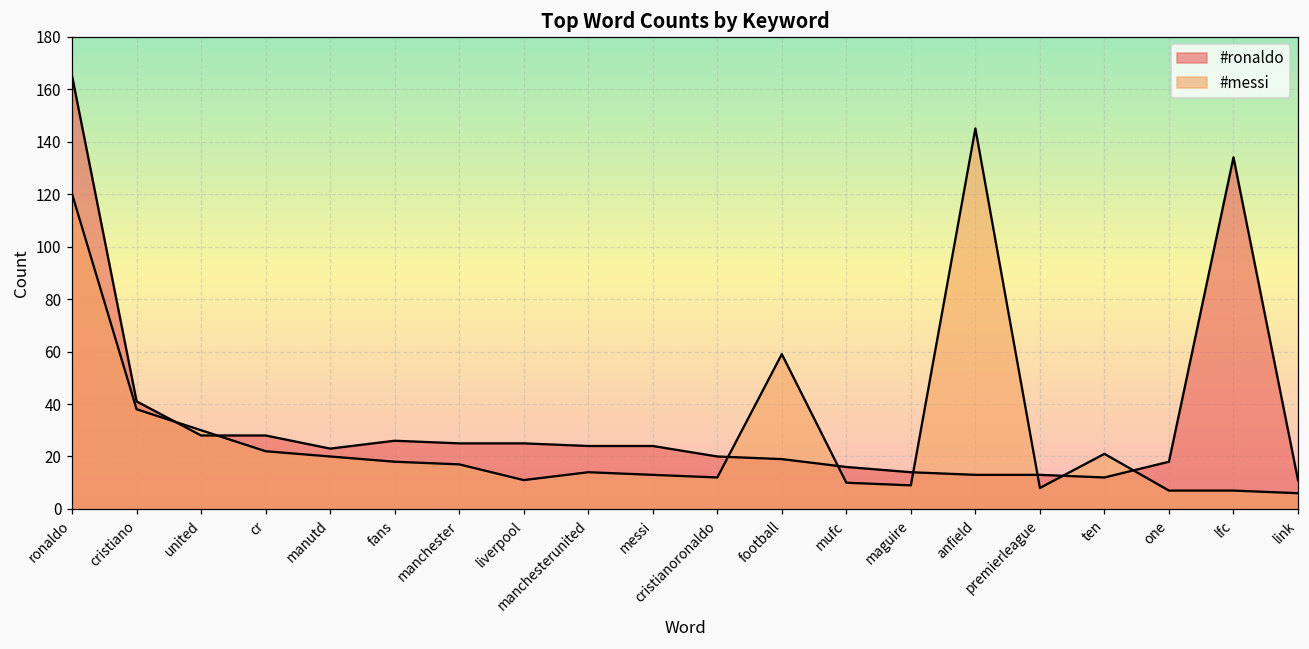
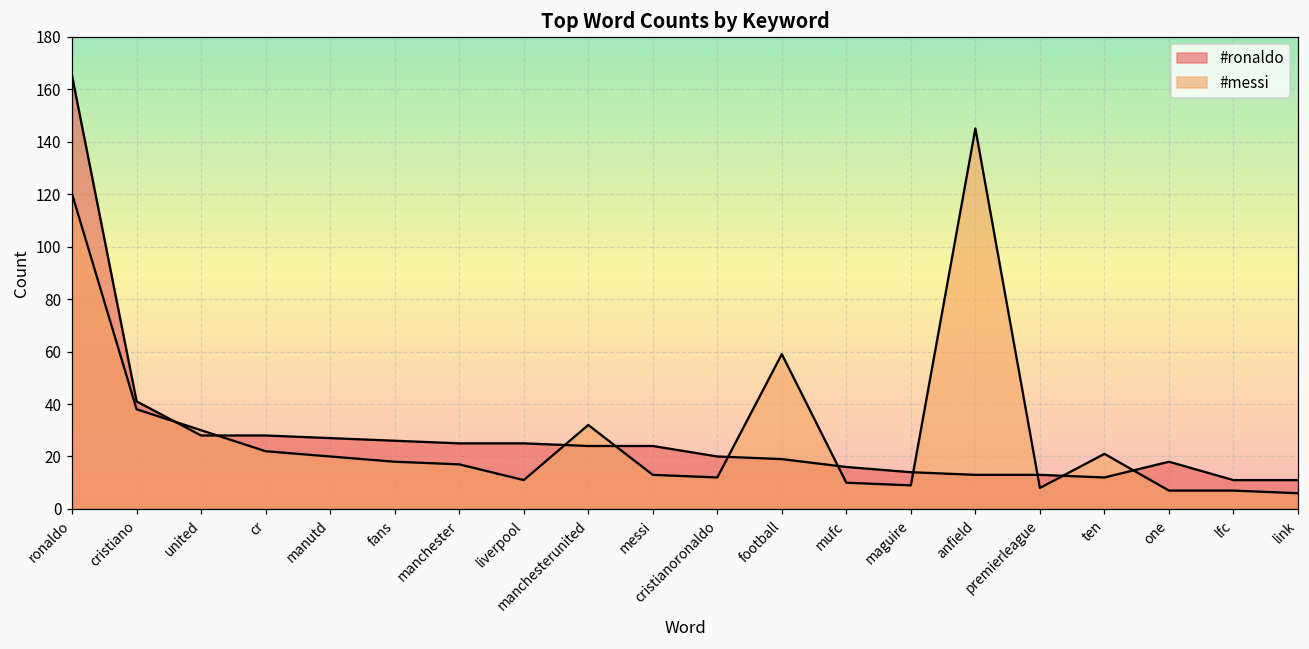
  {
    "#ronaldo": {
      "ronaldo": 165,
      "cristiano": 41,
      "united": 28,
      "cr": 28,
-     "manutd": 23,
+     "manutd": 27,
      "fans": 26,
      "manchester": 25,
      "liverpool": 25,
      "manchesterunited": 24,
      "messi": 24,
      "cristianoronaldo": 20,
      "football": 19,
      "mufc": 16,
      "maguire": 14,
      "anfield": 13,
      "premierleague": 13,
      "ten": 12,
      "one": 18,
-     "lfc": 134,
+     "lfc": 11,
      "link": 11
    },
    "#messi": {
      "ronaldo": 120,
      "cristiano": 38,
      "united": 30,
      "cr": 22,
      "manutd": 20,
      "fans": 18,
      "manchester": 17,
      "liverpool": 11,
-     "manchesterunited": 14,
+     "manchesterunited": 32,
      "messi": 13,
      "cristianoronaldo": 12,
      "football": 59,
      "mufc": 10,
      "maguire": 9,
      "anfield": 145,
      "premierleague": 8,
      "ten": 21,
      "one": 7,
      "lfc": 7,
      "link": 6
    }
  }
